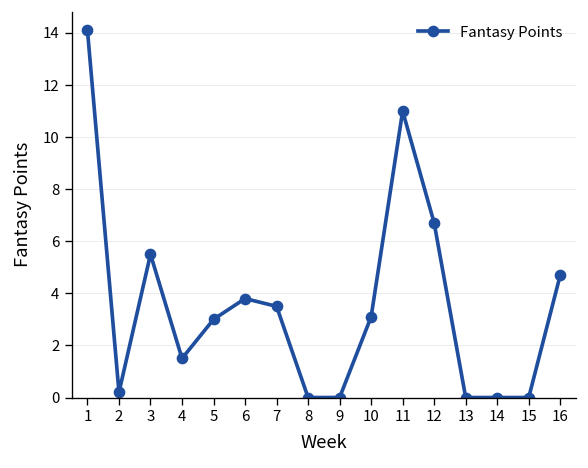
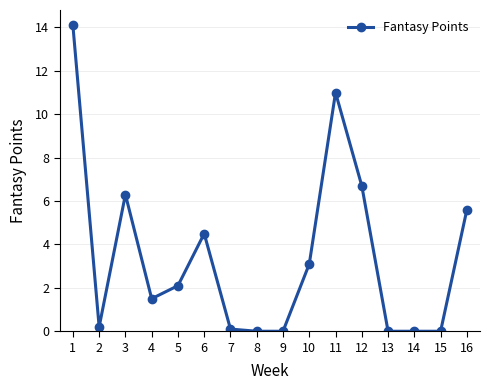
  {
    "1": 14.1,
    "2": 0.2,
-   "3": 5.5,
+   "3": 6.3,
    "4": 1.5,
-   "5": 3.0,
-   "6": 3.8,
-   "7": 3.5,
+   "5": 2.1,
+   "6": 4.5,
+   "7": 0.1,
    "8": 0.0,
    "9": 0.0,
    "10": 3.1,
    "11": 11.0,
    "12": 6.7,
    "13": 0.0,
    "14": 0.0,
    "15": 0.0,
-   "16": 4.7
+   "16": 5.6
  }
